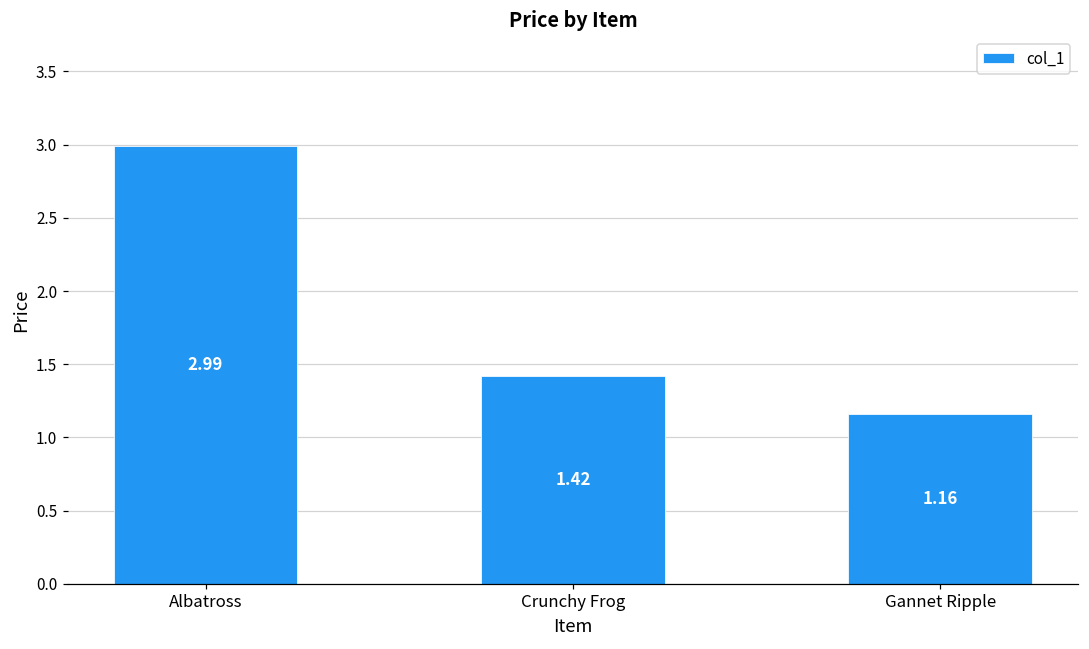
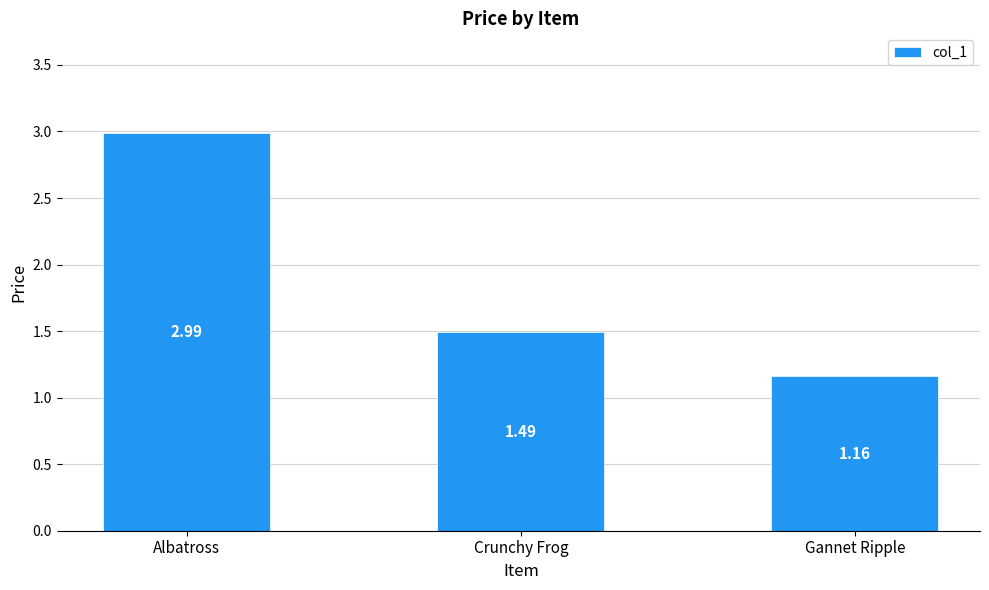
  {
    "Albatross": 2.99,
-   "Crunchy Frog": 1.42,
+   "Crunchy Frog": 1.49,
    "Gannet Ripple": 1.16
  }
